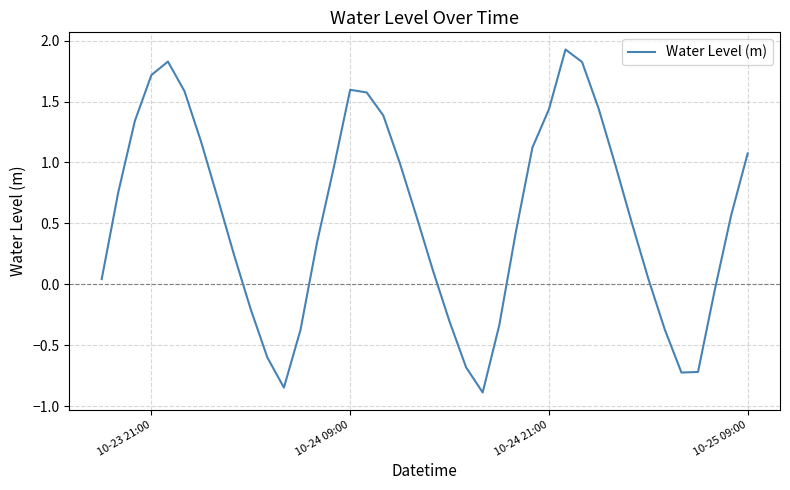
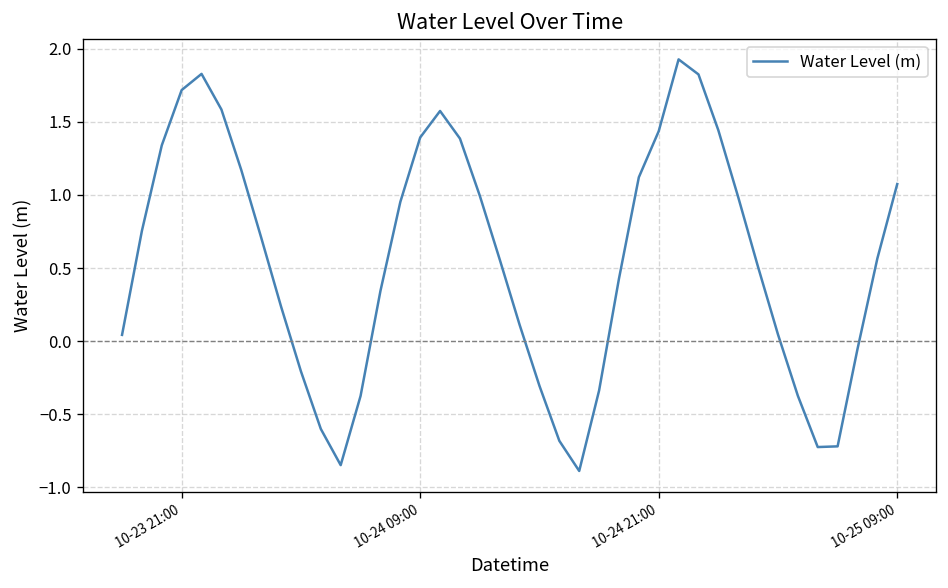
  {
    "10-23 21:00": 1.72,
-   "10-24 09:00": 1.60,
+   "10-24 09:00": 1.39,
    "10-24 21:00": 1.44,
    "10-25 09:00": 1.07
  }
